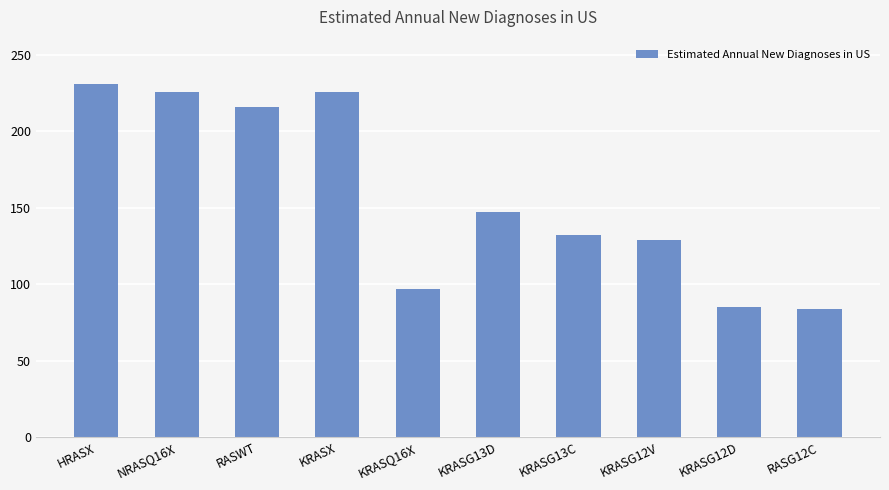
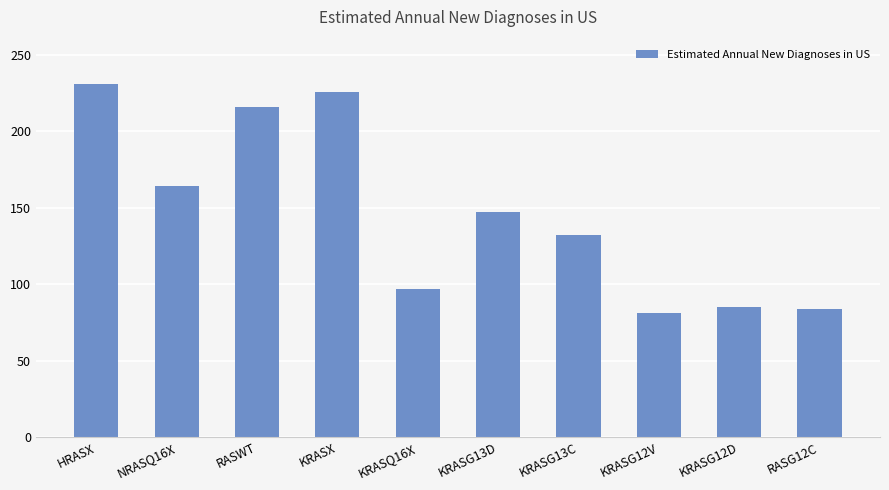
  {
    "HRASX": 231,
-   "NRASQ16X": 226,
+   "NRASQ16X": 164,
    "RASWT": 216,
    "KRASX": 226,
    "KRASQ16X": 97,
    "KRASG13D": 147,
    "KRASG13C": 132,
-   "KRASG12V": 129,
+   "KRASG12V": 81,
    "KRASG12D": 85,
    "RASG12C": 84
  }
